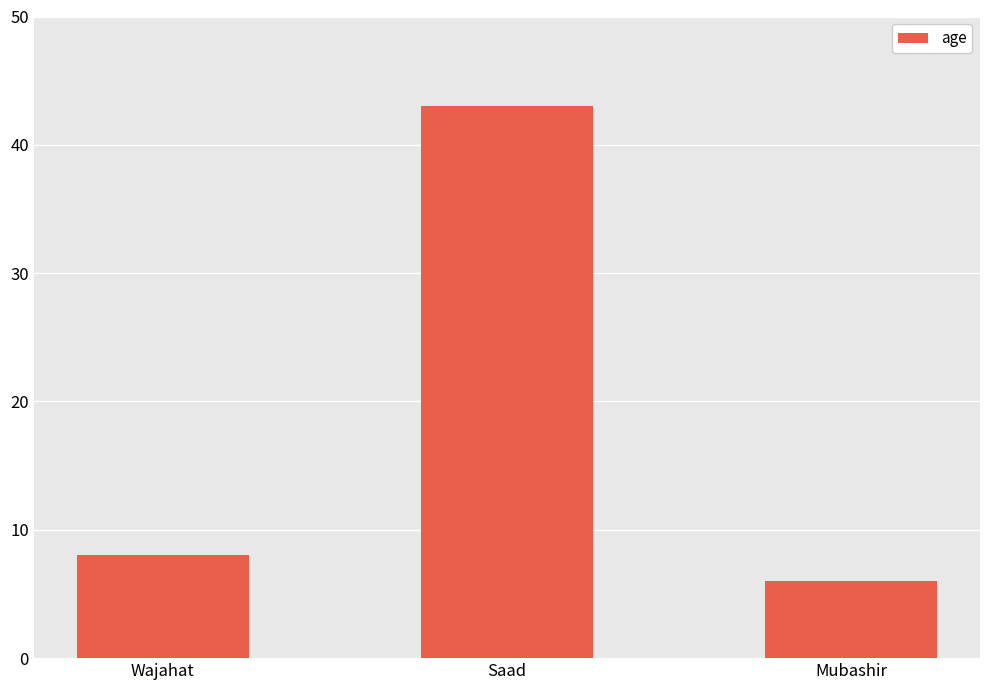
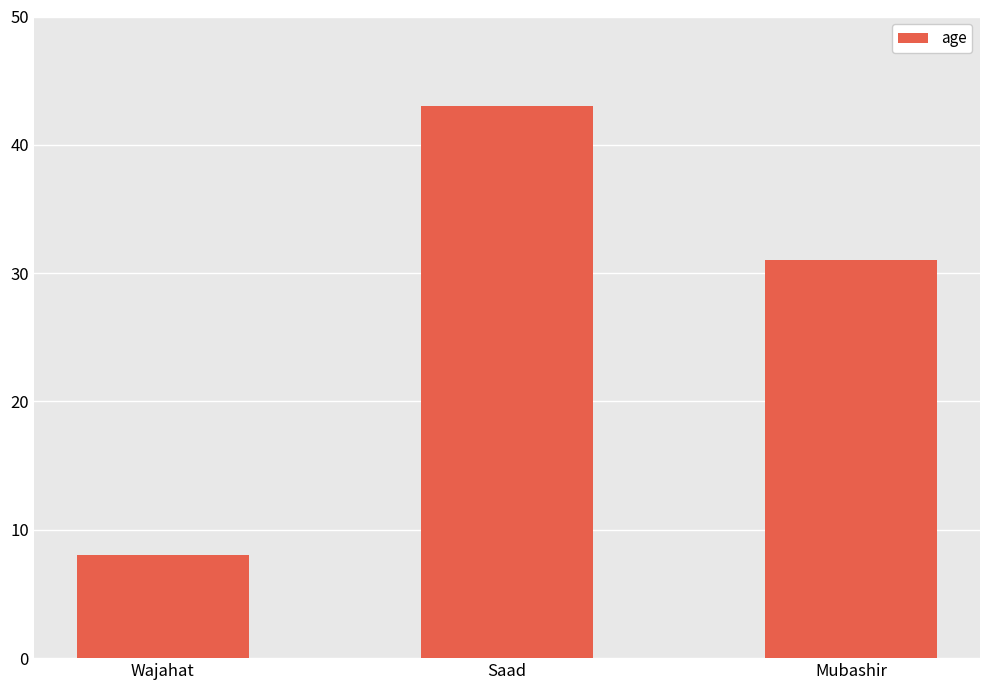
  {
    "Wajahat": 8,
    "Saad": 43,
-   "Mubashir": 6
+   "Mubashir": 31
  }
